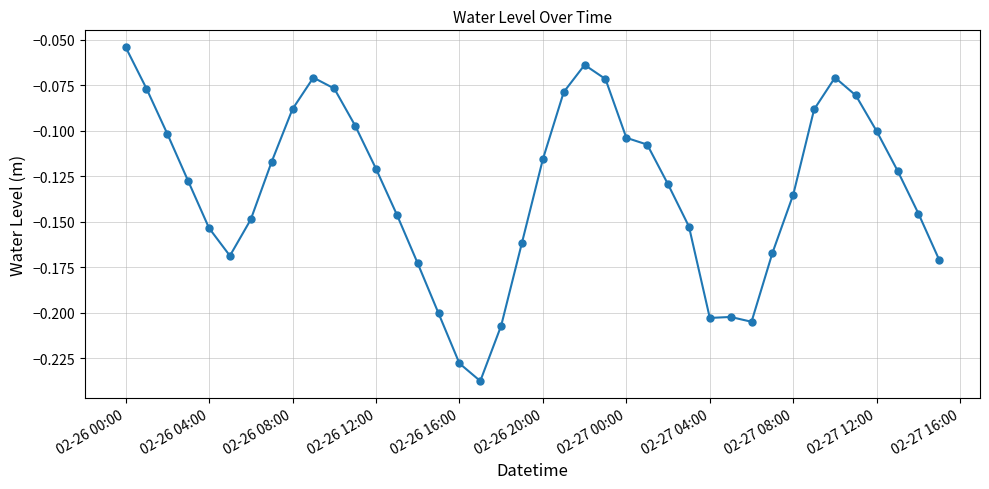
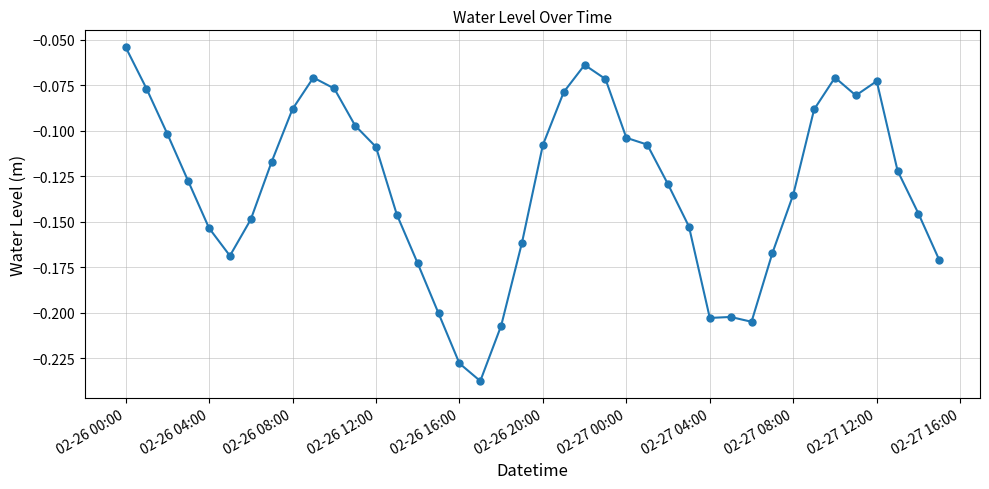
  {
    "02-26 00:00": -0.054,
    "02-26 04:00": -0.154,
    "02-26 08:00": -0.088,
-   "02-26 12:00": -0.121,
+   "02-26 12:00": -0.109,
    "02-26 16:00": -0.228,
-   "02-26 20:00": -0.116,
+   "02-26 20:00": -0.108,
    "02-27 00:00": -0.104,
    "02-27 04:00": -0.203,
    "02-27 08:00": -0.135,
-   "02-27 12:00": -0.100
+   "02-27 12:00": -0.073
  }
